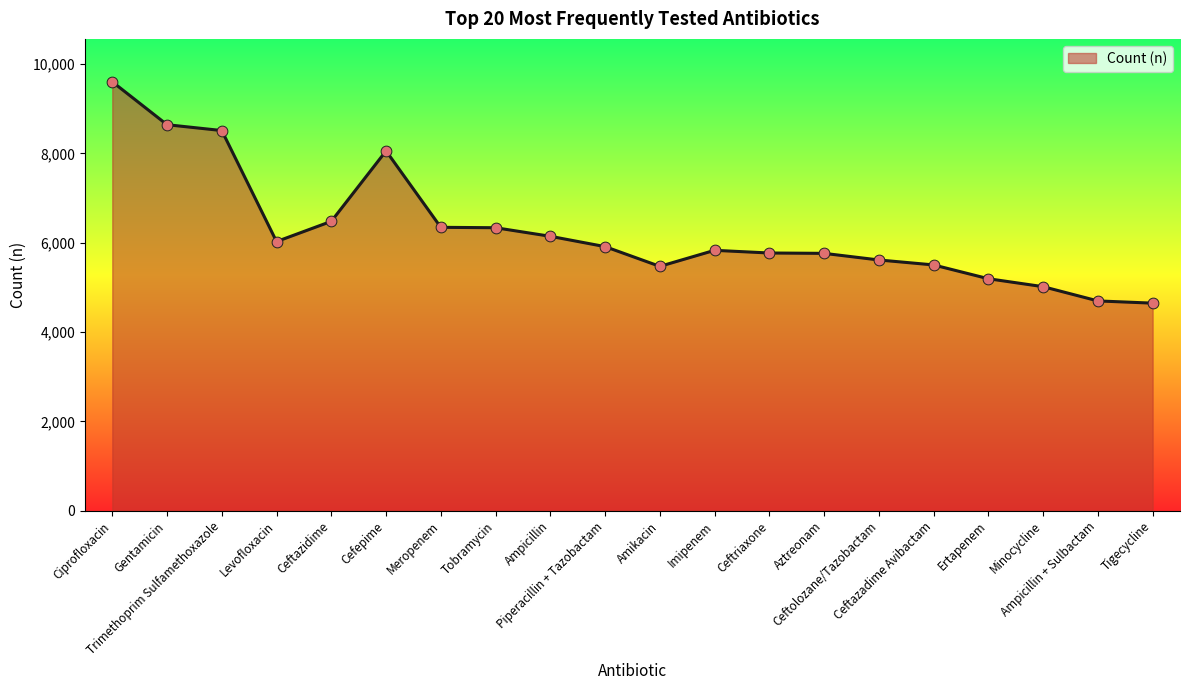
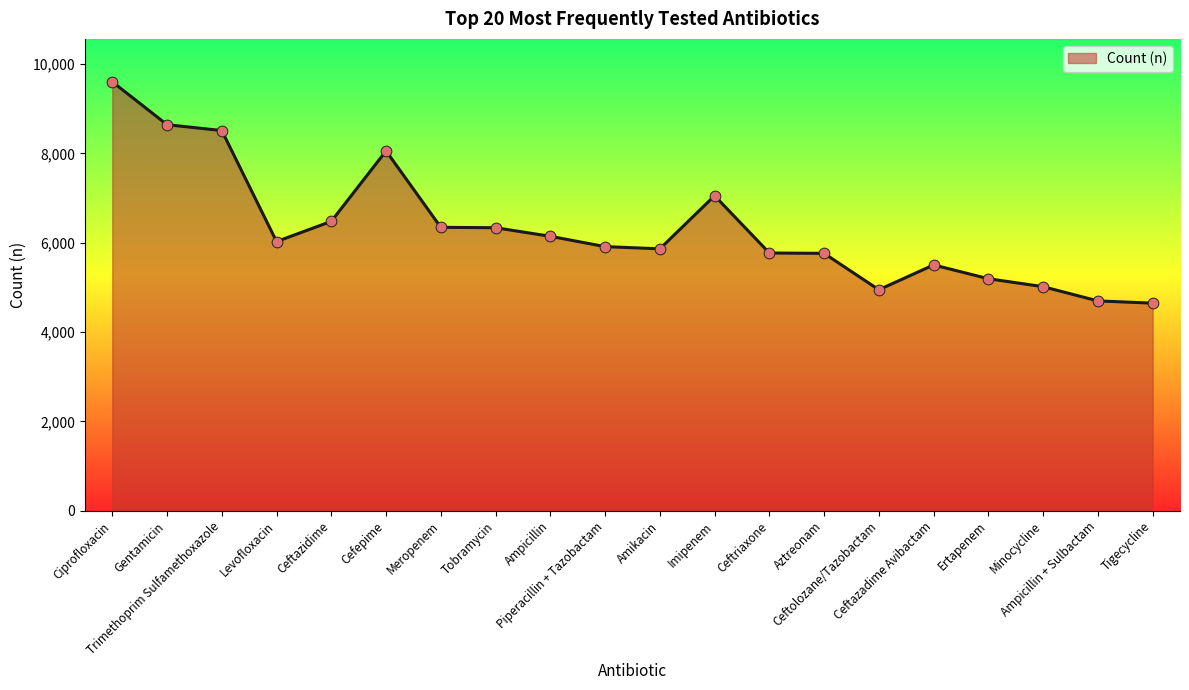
  {
    "Ciprofloxacin": "9,600",
    "Gentamicin": "8,600",
    "Trimethoprim Sulfamethoxazole": "8,500",
    "Levofloxacin": "6,000",
    "Ceftazidime": "6,500",
    "Cefepime": "8,100",
    "Meropenem": "6,300",
    "Tobramycin": "6,300",
    "Ampicillin": "6,100",
    "Piperacillin + Tazobactam": "5,900",
-   "Amikacin": "5,500",
-   "Imipenem": "5,800",
+   "Amikacin": "5,900",
+   "Imipenem": "7,100",
    "Ceftriaxone": "5,800",
    "Aztreonam": "5,800",
-   "Ceftolozane/Tazobactam": "5,600",
+   "Ceftolozane/Tazobactam": "4,900",
    "Ceftazadime Avibactam": "5,500",
    "Ertapenem": "5,200",
    "Minocycline": "5,000",
    "Ampicillin + Sulbactam": "4,700",
    "Tigecycline": "4,600"
  }
